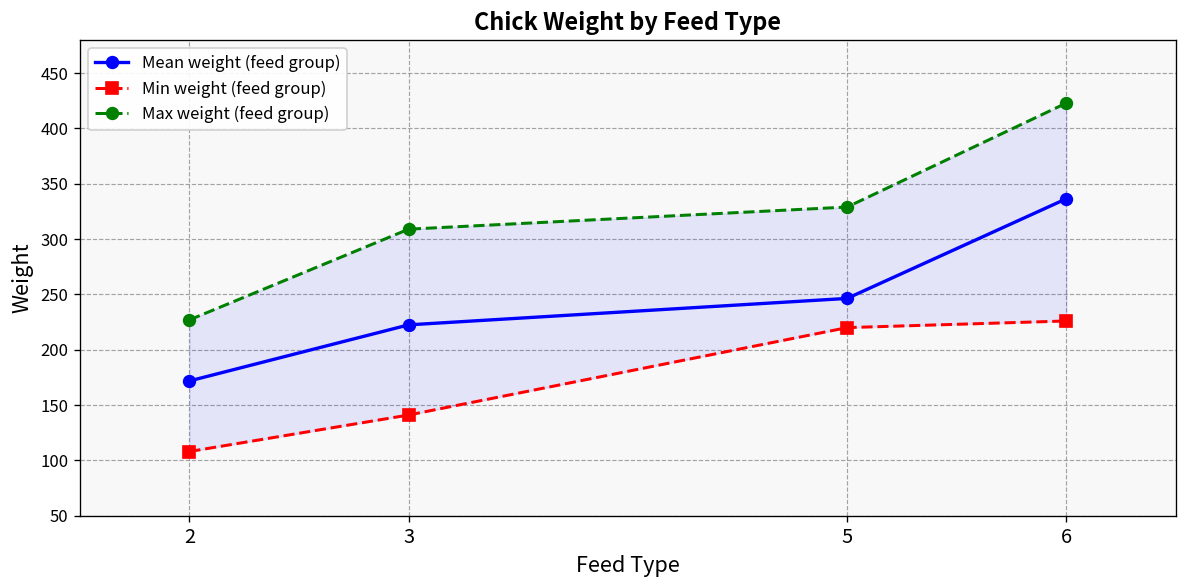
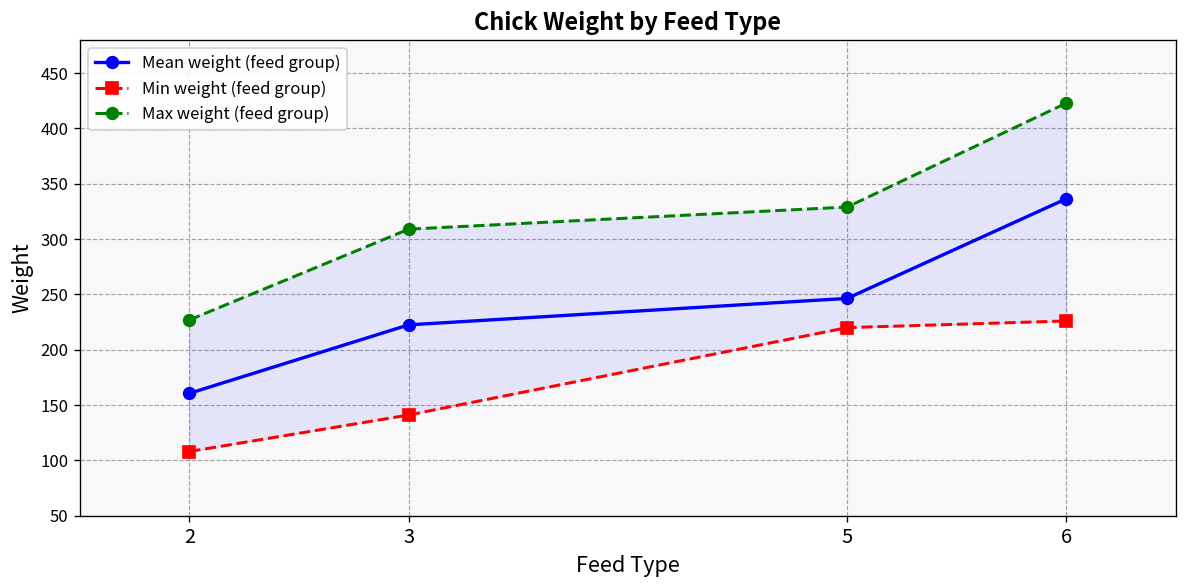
  {
    "Mean weight (feed group)": {
-     "2": 170,
+     "2": 160,
      "3": 220,
      "5": 250,
      "6": 340
    },
    "Min weight (feed group)": {
      "2": 110,
      "3": 140,
      "5": 220,
      "6": 230
    },
    "Max weight (feed group)": {
      "2": 230,
      "3": 310,
      "5": 330,
      "6": 420
    }
  }
